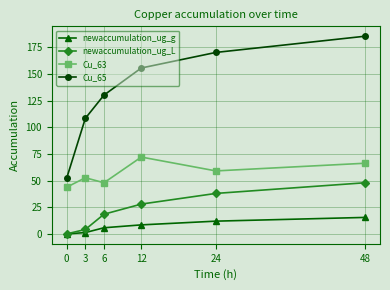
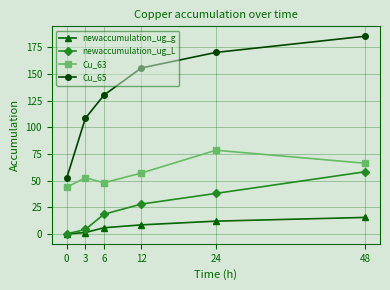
  {
    "newaccumulation_ug_L": {
      "3": 4,
      "6": 19,
      "12": 28,
      "24": 38,
-     "48": 48
+     "48": 58
    },
    "Cu_63": {
      "0": 44,
      "3": 53,
      "6": 48,
-     "12": 72,
-     "24": 59,
+     "12": 57,
+     "24": 79,
      "48": 66
    }
  }
